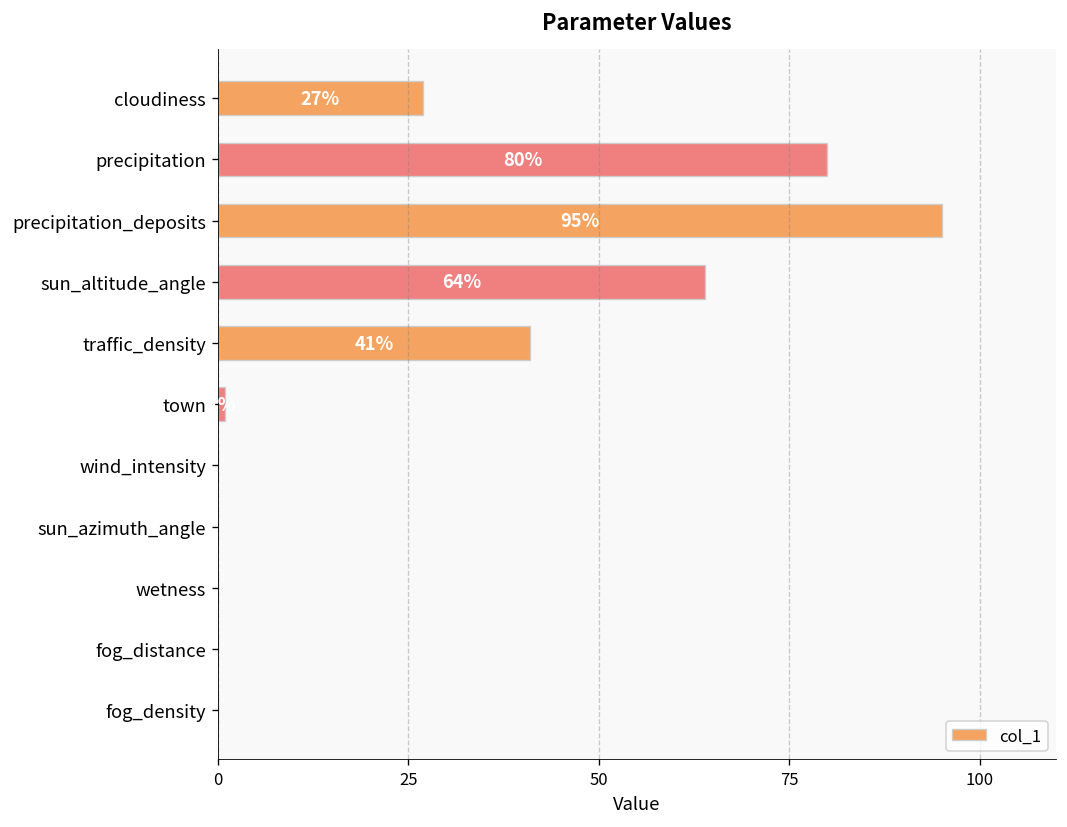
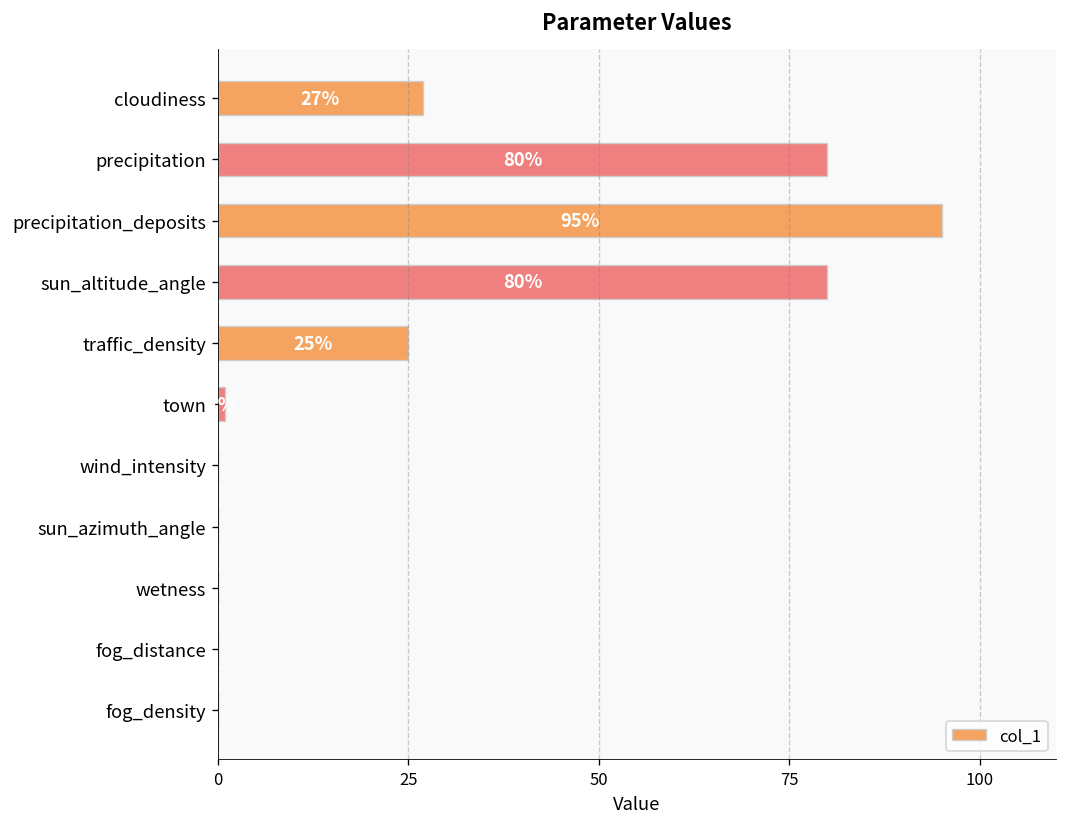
  {
    "cloudiness": "27%",
    "precipitation": "80%",
    "precipitation_deposits": "95%",
-   "sun_altitude_angle": "64%",
-   "traffic_density": "41%"
+   "sun_altitude_angle": "80%",
+   "traffic_density": "25%"
  }
